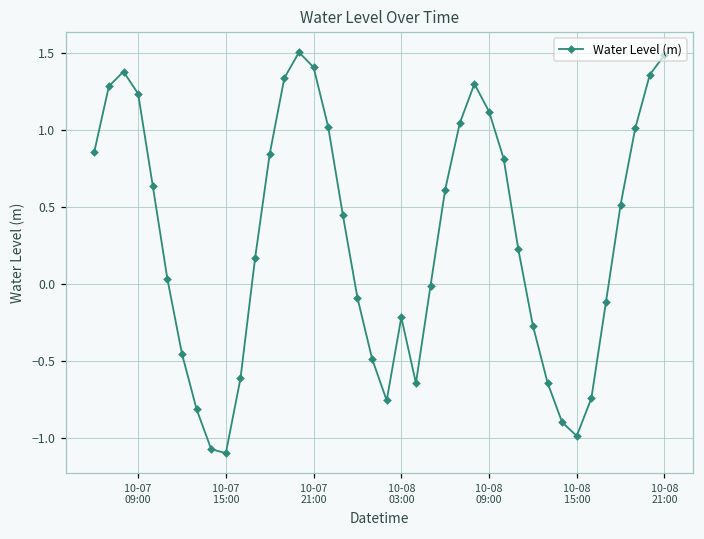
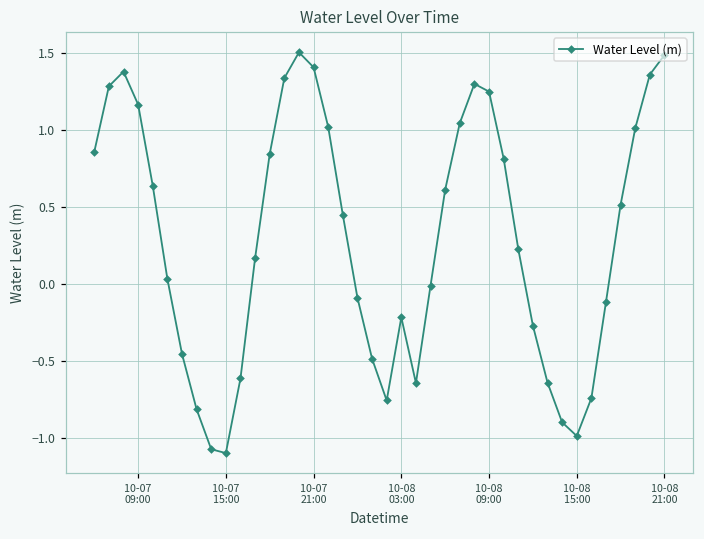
  {
-   "10-07 09:00": 1.23,
+   "10-07 09:00": 1.16,
    "10-07 15:00": -1.10,
    "10-07 21:00": 1.41,
    "10-08 03:00": -0.22,
-   "10-08 09:00": 1.12,
+   "10-08 09:00": 1.25,
    "10-08 15:00": -0.99
  }
